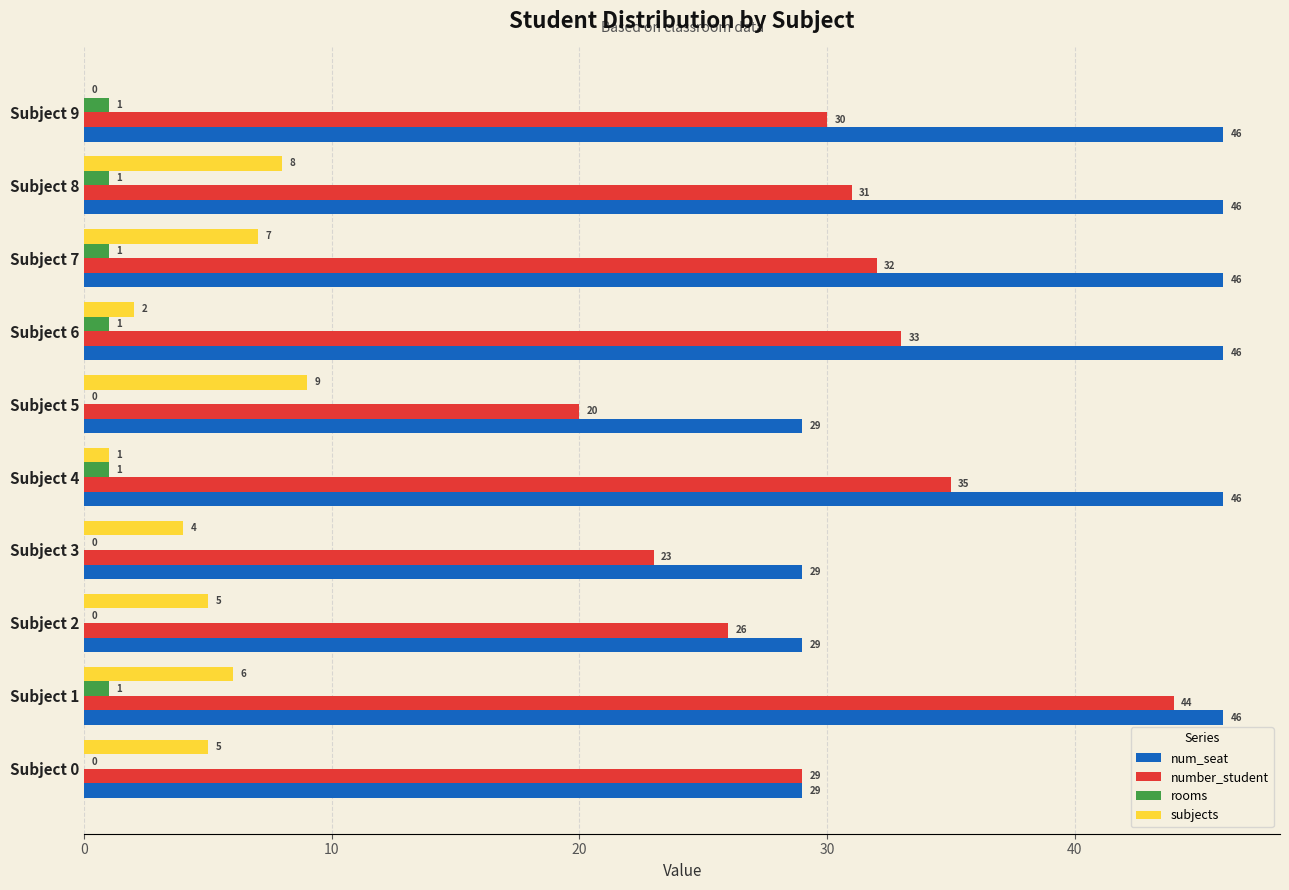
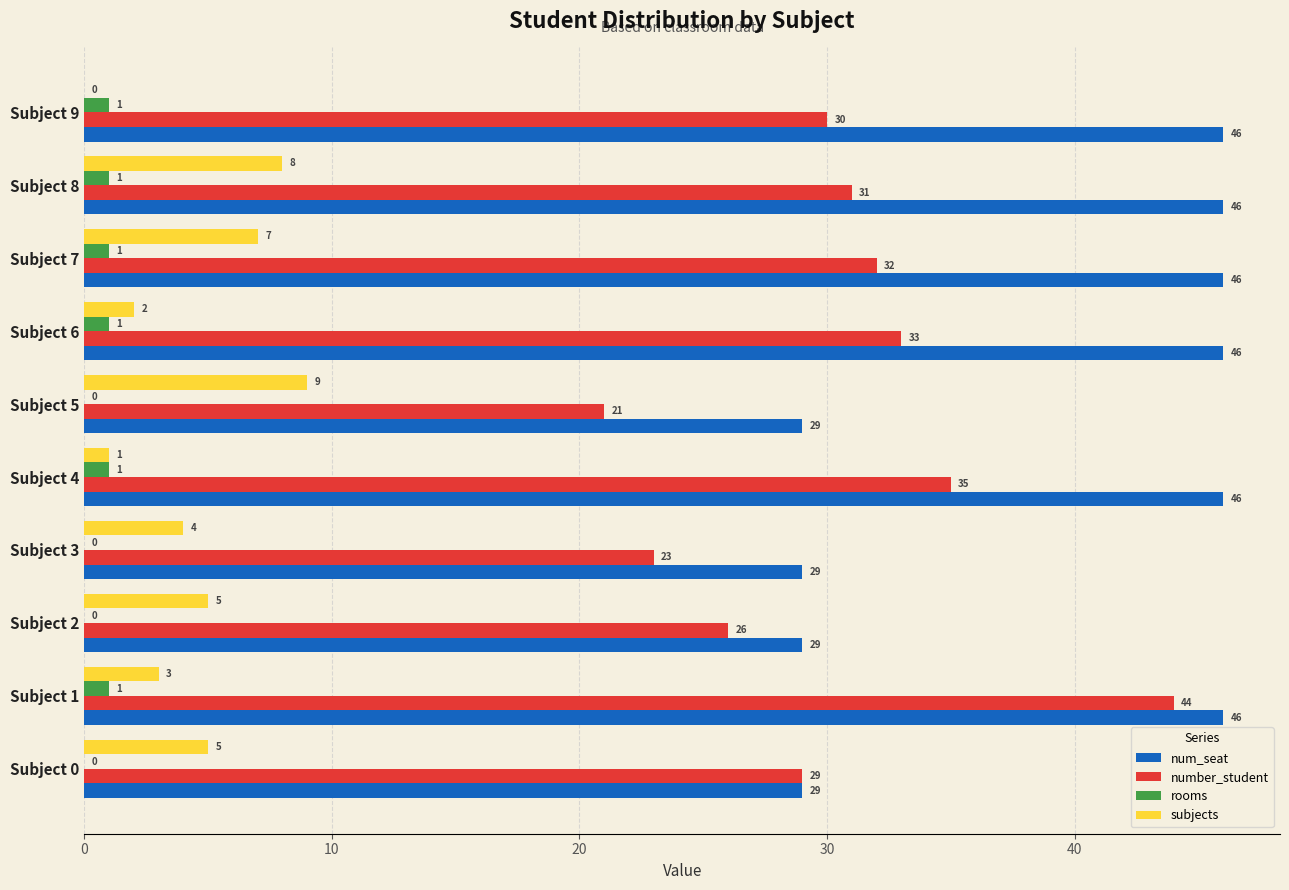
  {
    "num_seat": {
      "Subject 9": 46,
      "Subject 8": 46,
      "Subject 7": 46,
      "Subject 6": 46,
      "Subject 5": 29,
      "Subject 4": 46,
      "Subject 3": 29,
      "Subject 2": 29,
      "Subject 1": 46,
      "Subject 0": 29
    },
    "number_student": {
      "Subject 9": 30,
      "Subject 8": 31,
      "Subject 7": 32,
      "Subject 6": 33,
-     "Subject 5": 20,
+     "Subject 5": 21,
      "Subject 4": 35,
      "Subject 3": 23,
      "Subject 2": 26,
      "Subject 1": 44,
      "Subject 0": 29
    },
    "rooms": {
      "Subject 9": 1,
      "Subject 8": 1,
      "Subject 7": 1,
      "Subject 6": 1,
      "Subject 5": 0,
      "Subject 4": 1,
      "Subject 3": 0,
      "Subject 2": 0,
      "Subject 1": 1,
      "Subject 0": 0
    },
    "subjects": {
      "Subject 9": 0,
      "Subject 8": 8,
      "Subject 7": 7,
      "Subject 6": 2,
      "Subject 5": 9,
      "Subject 4": 1,
      "Subject 3": 4,
      "Subject 2": 5,
-     "Subject 1": 6,
+     "Subject 1": 3,
      "Subject 0": 5
    }
  }
